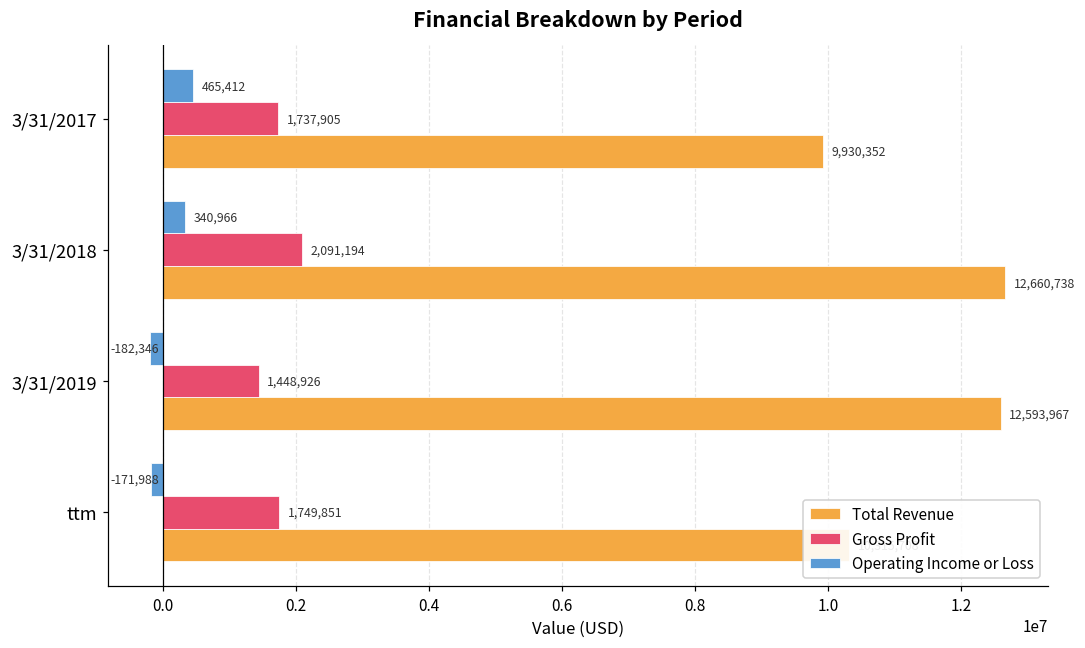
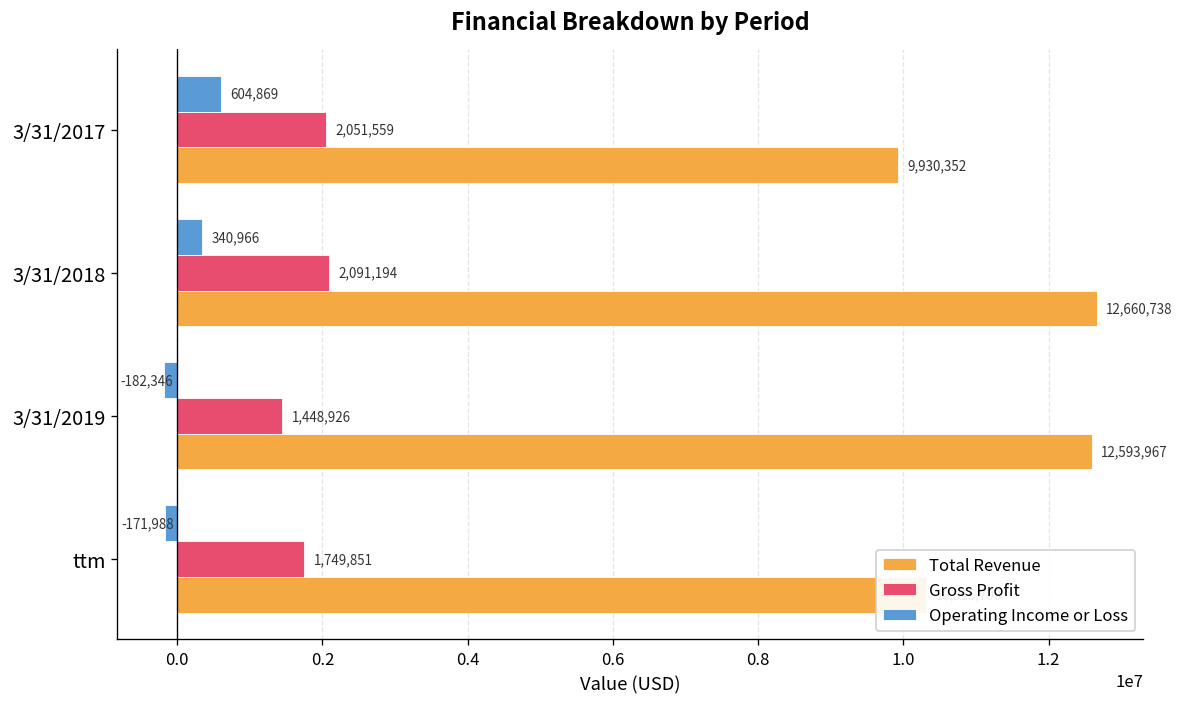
  {
    "Total Revenue": {
      "3/31/2017": "9,930,352",
      "3/31/2018": "12,660,738",
      "3/31/2019": "12,593,967"
    },
    "Gross Profit": {
-     "3/31/2017": "1,737,905",
+     "3/31/2017": "2,051,559",
      "3/31/2018": "2,091,194",
      "3/31/2019": "1,448,926",
      "ttm": "1,749,851"
    },
    "Operating Income or Loss": {
-     "3/31/2017": "465,412",
+     "3/31/2017": "604,869",
      "3/31/2018": "340,966",
      "3/31/2019": "-182,346",
      "ttm": "-171,988"
    }
  }
